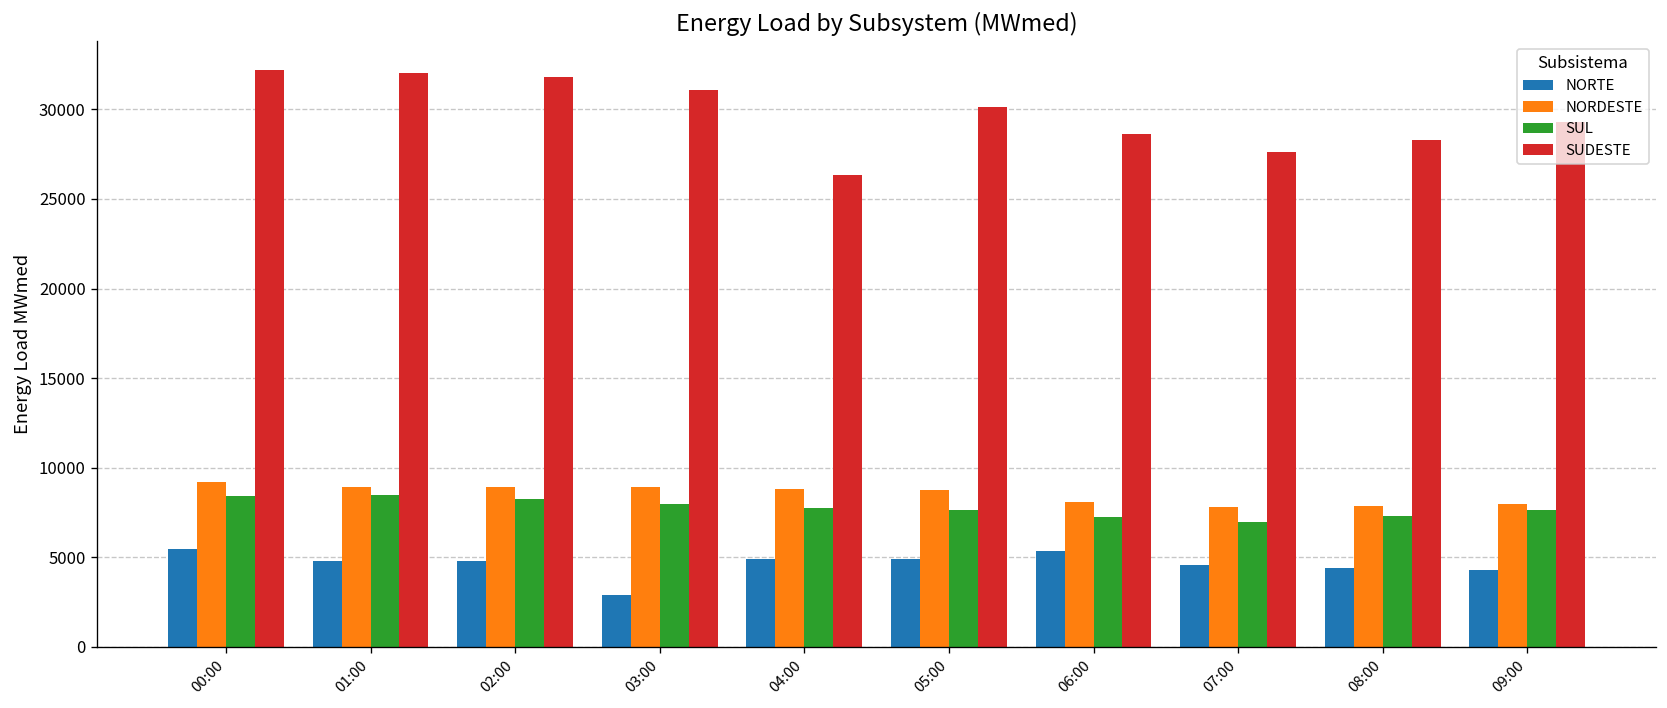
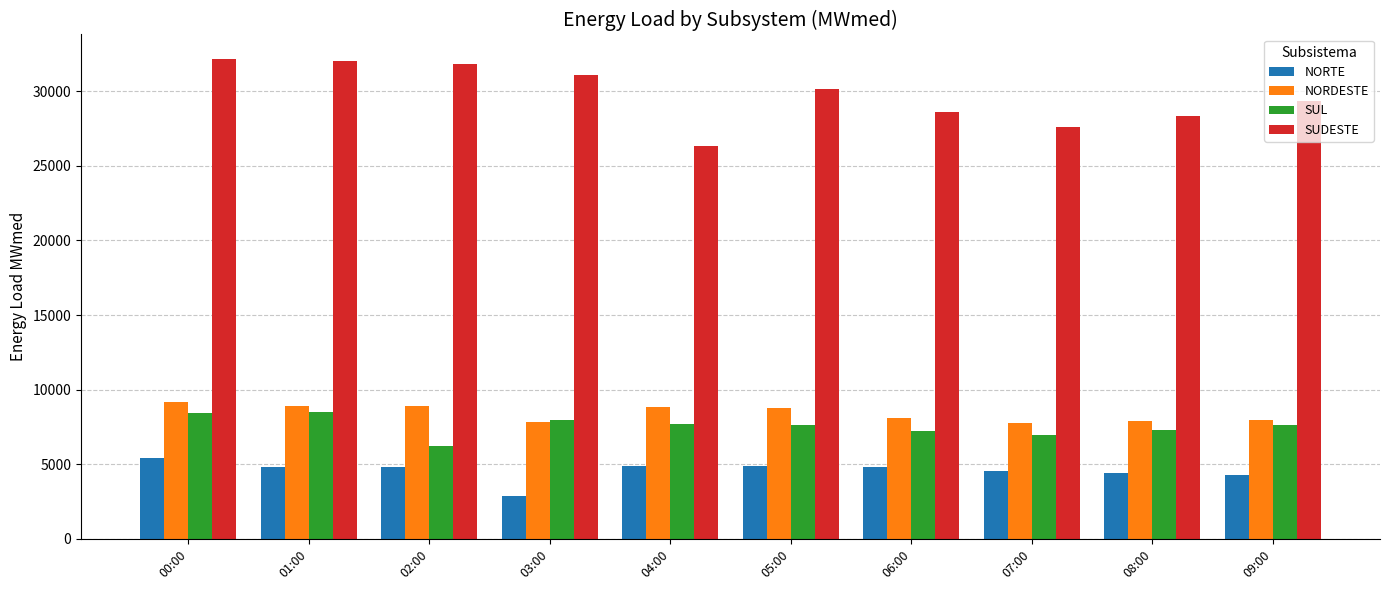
  {
    "NORTE": {
      "00:00": 5500,
      "01:00": 4800,
      "02:00": 4800,
      "03:00": 2900,
      "04:00": 4900,
      "05:00": 4900,
-     "06:00": 5400,
+     "06:00": 4800,
      "07:00": 4500,
      "08:00": 4400,
      "09:00": 4300
    },
    "NORDESTE": {
      "00:00": 9200,
      "01:00": 8900,
      "02:00": 8900,
-     "03:00": 8900,
+     "03:00": 7800,
      "04:00": 8800,
      "05:00": 8700,
      "06:00": 8100,
      "07:00": 7800,
      "08:00": 7900,
      "09:00": 7900
    },
    "SUL": {
      "00:00": 8400,
      "01:00": 8500,
-     "02:00": 8300,
+     "02:00": 6200,
      "03:00": 8000,
      "04:00": 7700,
      "05:00": 7600,
      "06:00": 7200,
      "07:00": 7000,
      "08:00": 7300,
      "09:00": 7600
    },
    "SUDESTE": {
      "00:00": 32200,
      "01:00": 32000,
      "02:00": 31800,
      "03:00": 31100,
      "04:00": 26300,
      "05:00": 30100,
      "06:00": 28600,
      "07:00": 27600,
      "08:00": 28300
    }
  }
